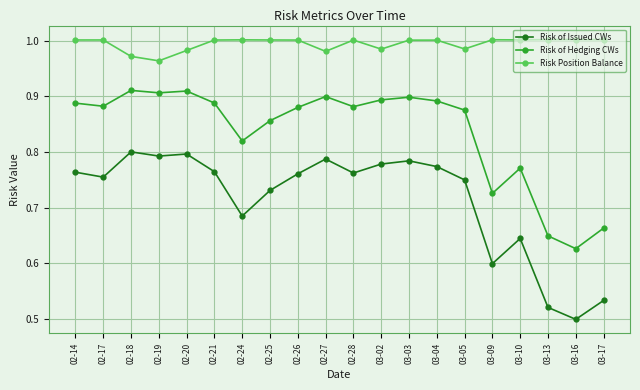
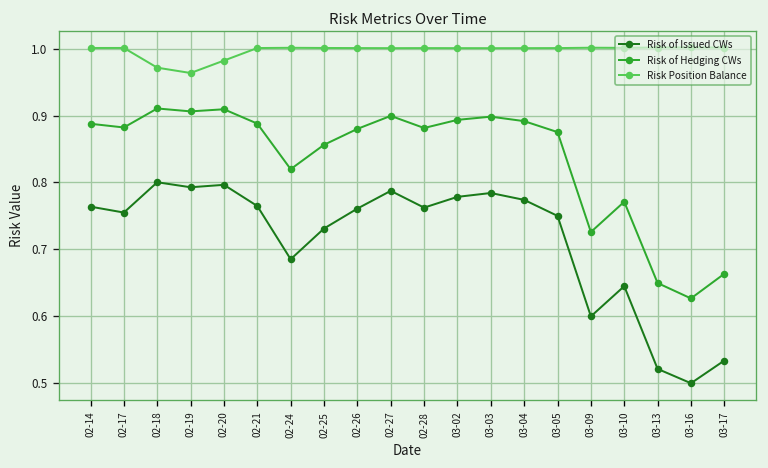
  {
    "Risk Position Balance": {
      "02-14": 1.00,
      "02-17": 1.00,
      "02-18": 0.97,
      "02-19": 0.96,
      "02-20": 0.98,
      "02-21": 1.00,
      "02-24": 1.00,
      "02-25": 1.00,
      "02-26": 1.00,
-     "02-27": 0.98,
+     "02-27": 1.00,
      "02-28": 1.00,
-     "03-02": 0.98,
+     "03-02": 1.00,
      "03-03": 1.00,
      "03-04": 1.00,
-     "03-05": 0.98,
+     "03-05": 1.00,
      "03-09": 1.00
    }
  }
